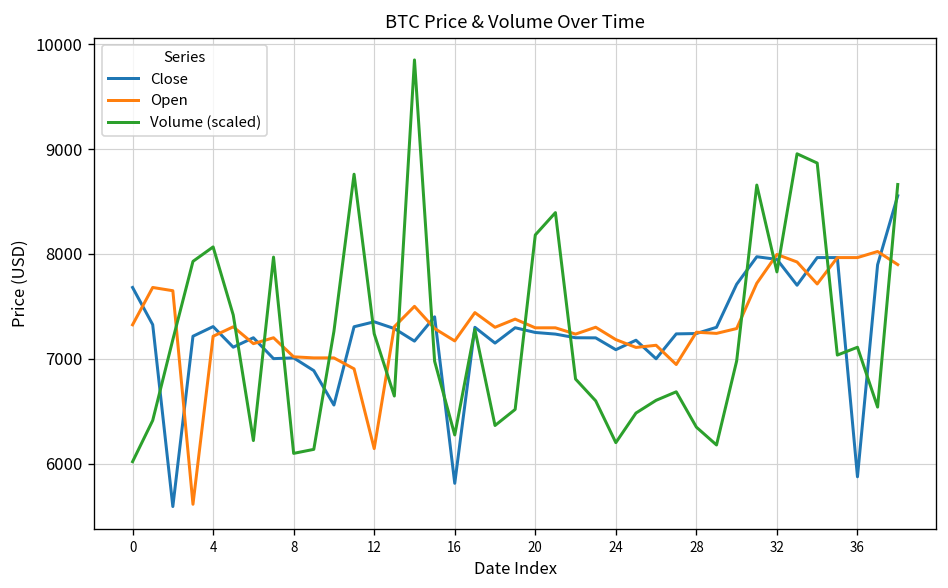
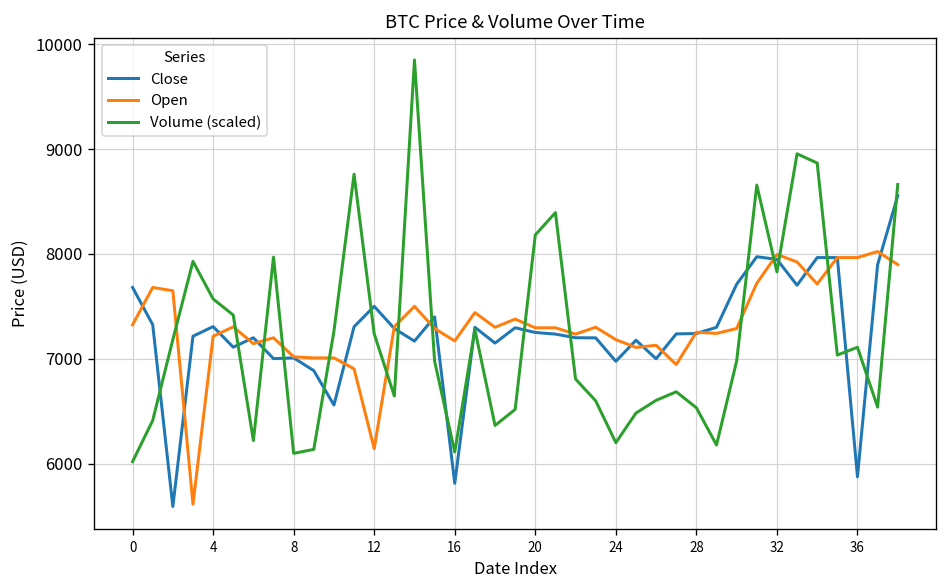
  {
    "Close": {
      "0": 7700,
      "4": 7300,
-     "12": 7400,
+     "12": 7500,
      "16": 5800,
      "20": 7300,
-     "24": 7100,
+     "24": 7000,
      "32": 7900,
      "36": 5900
    },
    "Open": {
      "0": 7300,
      "4": 7200,
      "12": 6100,
      "16": 7200,
      "20": 7300,
      "24": 7200,
      "32": 8000,
      "36": 8000
    },
    "Volume (scaled)": {
      "0": 6000,
-     "4": 8100,
+     "4": 7600,
      "8": 6100,
      "12": 7200,
-     "16": 6300,
+     "16": 6100,
      "20": 8200,
      "24": 6200,
-     "28": 6300,
+     "28": 6500,
      "32": 7800,
      "36": 7100
    }
  }
